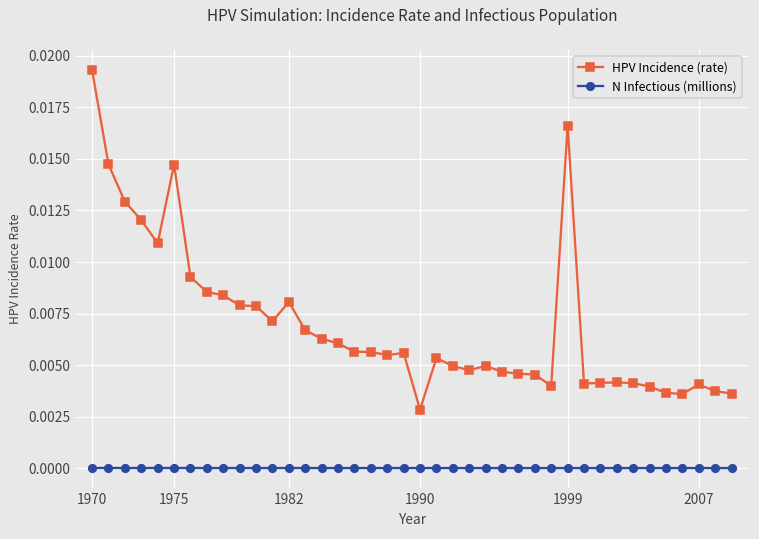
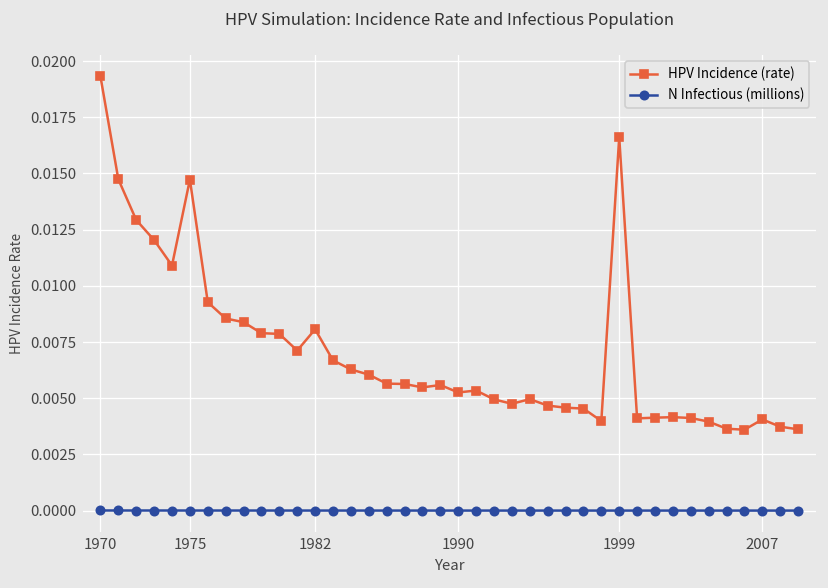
  {
    "HPV Incidence (rate)": {
      "1970": 0.0193,
      "1975": 0.0147,
      "1982": 0.0081,
-     "1990": 0.0028,
+     "1990": 0.0053,
      "1999": 0.0166,
      "2007": 0.0041
    },
    "N Infectious (millions)": {
      "1970": 0.0000,
      "1975": 0.0000,
      "1982": 0.0000,
      "1990": 0.0000,
      "1999": 0.0000,
      "2007": 0.0000
    }
  }
